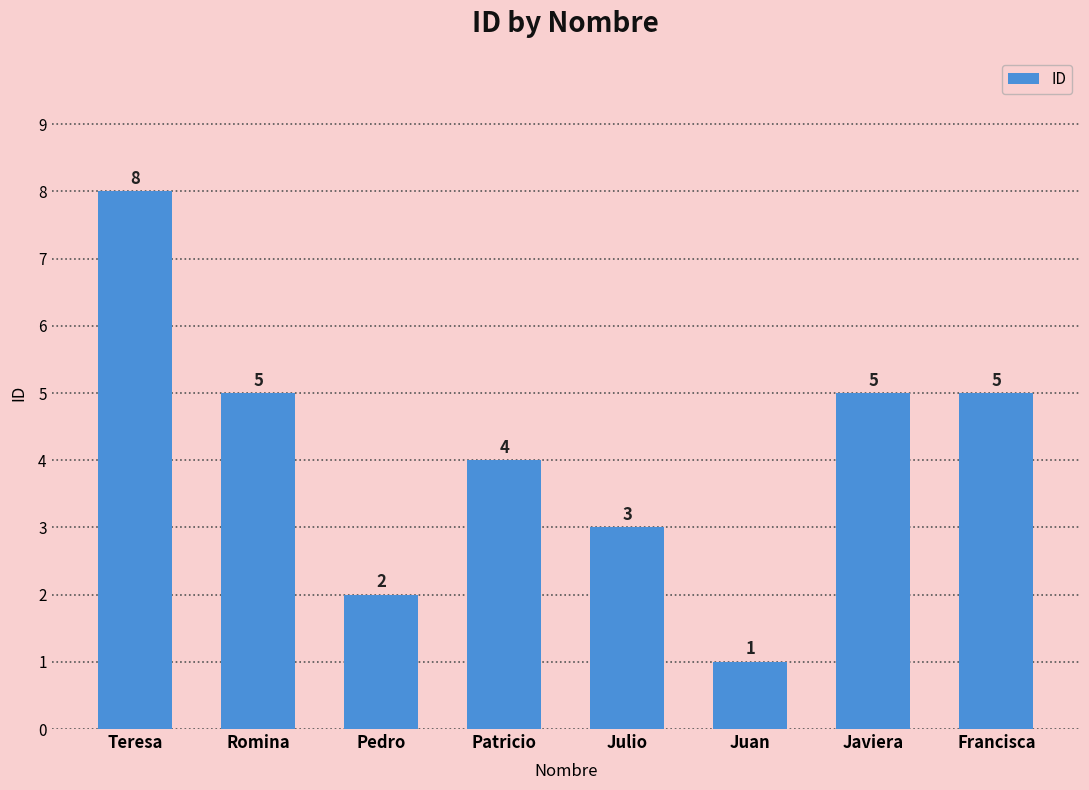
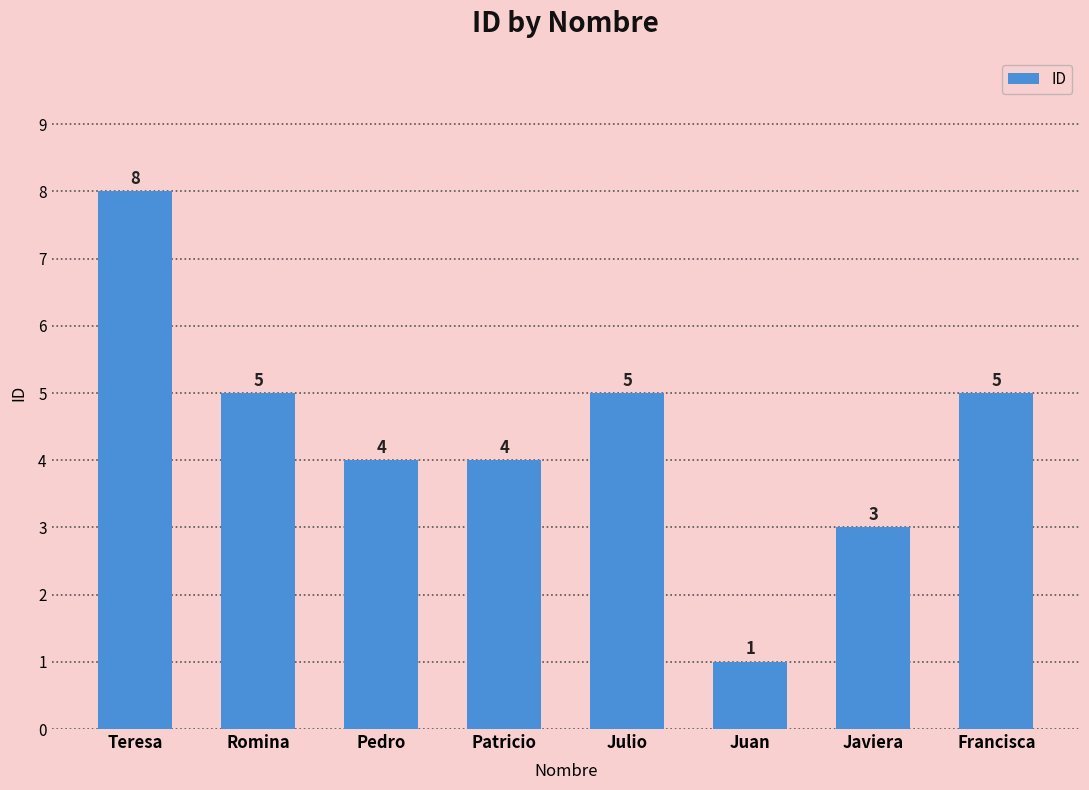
  {
    "Teresa": 8,
    "Romina": 5,
-   "Pedro": 2,
+   "Pedro": 4,
    "Patricio": 4,
-   "Julio": 3,
+   "Julio": 5,
    "Juan": 1,
-   "Javiera": 5,
+   "Javiera": 3,
    "Francisca": 5
  }
